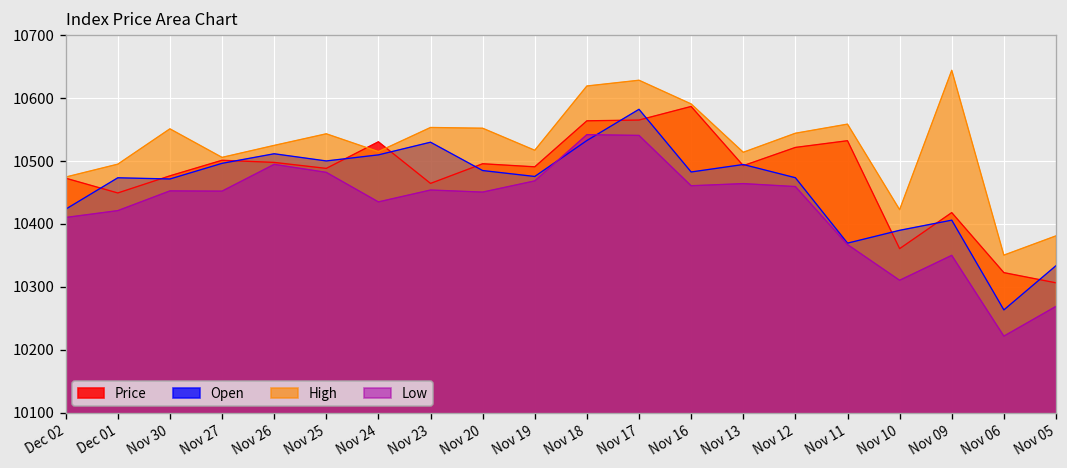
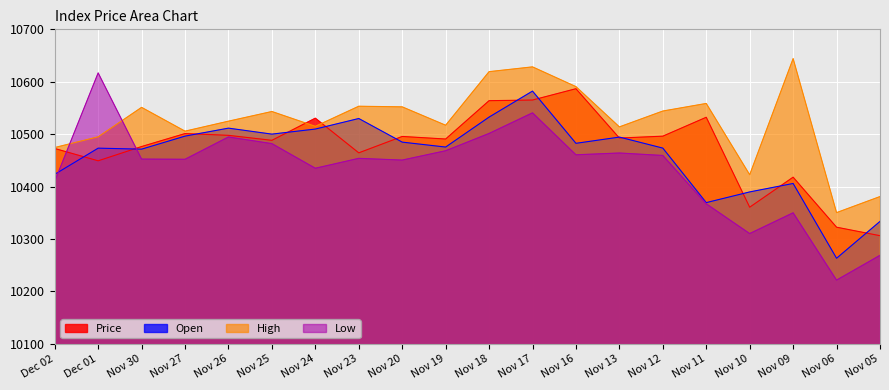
  {
    "Price": {
      "Dec 01": 10450,
      "Nov 30": 10480,
      "Nov 25": 10490,
      "Nov 24": 10530,
      "Nov 23": 10460,
      "Nov 20": 10500,
      "Nov 19": 10490,
      "Nov 18": 10560,
      "Nov 17": 10570,
-     "Nov 12": 10520,
+     "Nov 12": 10500,
      "Nov 11": 10530,
      "Nov 10": 10360,
      "Nov 09": 10420,
      "Nov 06": 10320,
      "Nov 05": 10310
    },
    "Open": {
      "Dec 02": 10420,
      "Dec 01": 10470,
      "Nov 30": 10470,
      "Nov 26": 10510,
      "Nov 25": 10500,
      "Nov 24": 10510,
      "Nov 23": 10530,
      "Nov 20": 10480,
      "Nov 19": 10480,
      "Nov 18": 10530,
      "Nov 17": 10580,
      "Nov 16": 10480,
      "Nov 12": 10470,
      "Nov 10": 10390,
      "Nov 09": 10410,
      "Nov 06": 10260,
      "Nov 05": 10330
    },
    "High": {
      "Dec 01": 10490,
      "Nov 30": 10550,
      "Nov 26": 10520,
      "Nov 25": 10540,
      "Nov 24": 10510,
      "Nov 23": 10550,
      "Nov 20": 10550,
      "Nov 19": 10520,
      "Nov 18": 10620,
      "Nov 17": 10630,
      "Nov 13": 10510,
      "Nov 12": 10540,
      "Nov 11": 10560,
      "Nov 10": 10420,
      "Nov 09": 10640,
      "Nov 06": 10350,
      "Nov 05": 10380
    },
    "Low": {
      "Dec 02": 10410,
-     "Dec 01": 10420,
+     "Dec 01": 10620,
      "Nov 30": 10450,
      "Nov 27": 10450,
      "Nov 25": 10480,
      "Nov 24": 10440,
      "Nov 23": 10450,
      "Nov 20": 10450,
      "Nov 19": 10470,
-     "Nov 18": 10540,
+     "Nov 18": 10500,
      "Nov 17": 10540,
      "Nov 16": 10460,
      "Nov 13": 10460,
      "Nov 12": 10460,
      "Nov 10": 10310,
      "Nov 09": 10350,
      "Nov 06": 10220,
      "Nov 05": 10270
    }
  }
